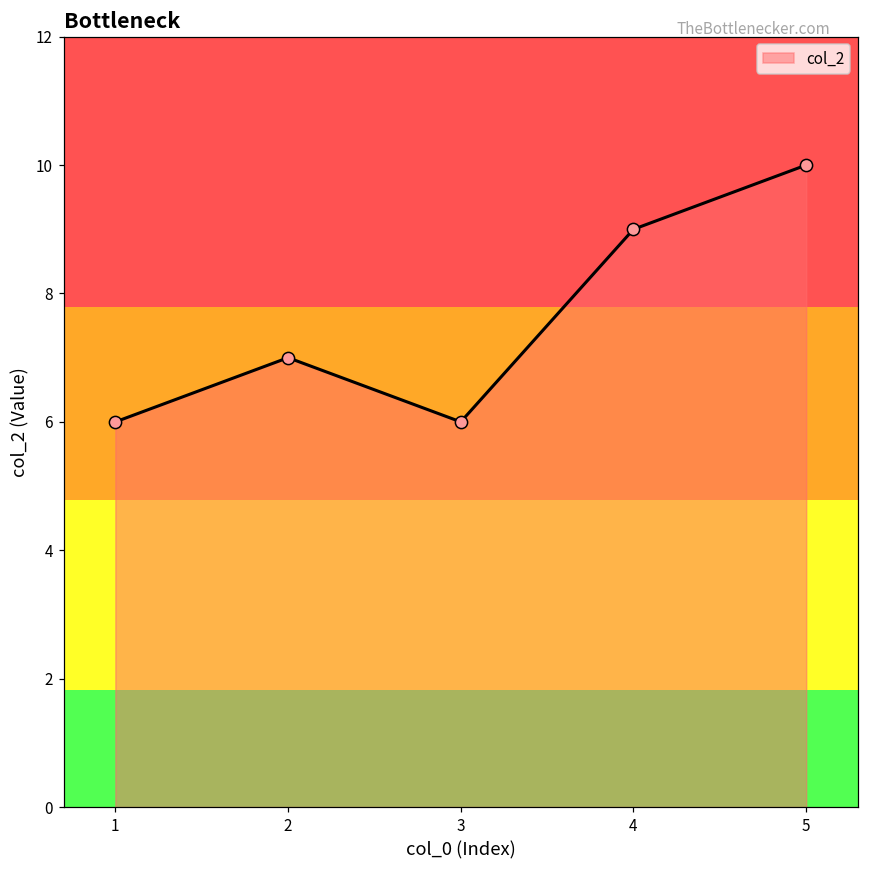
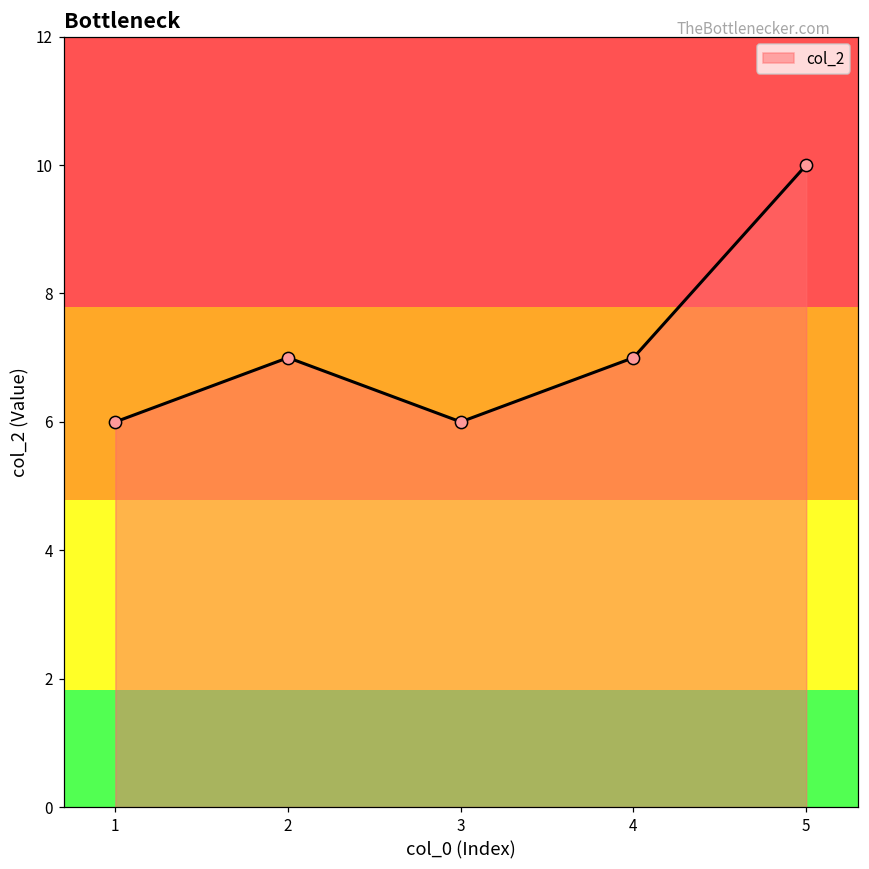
  {
    "1": 6,
    "2": 7,
    "3": 6,
-   "4": 9,
+   "4": 7,
    "5": 10
  }
